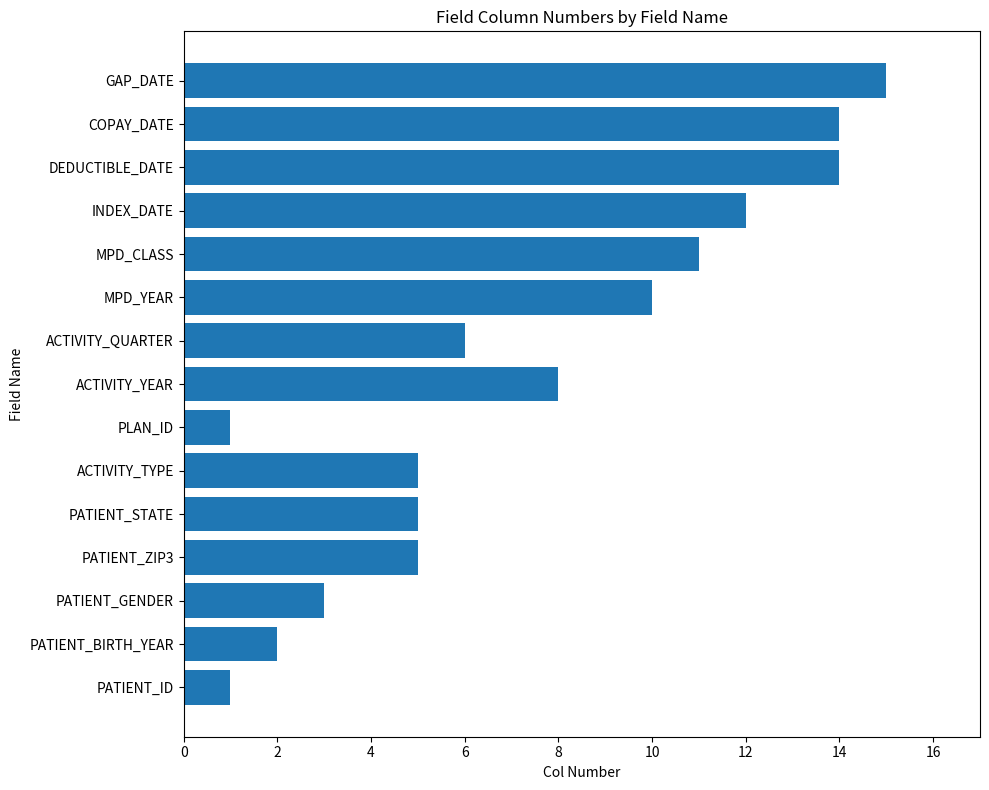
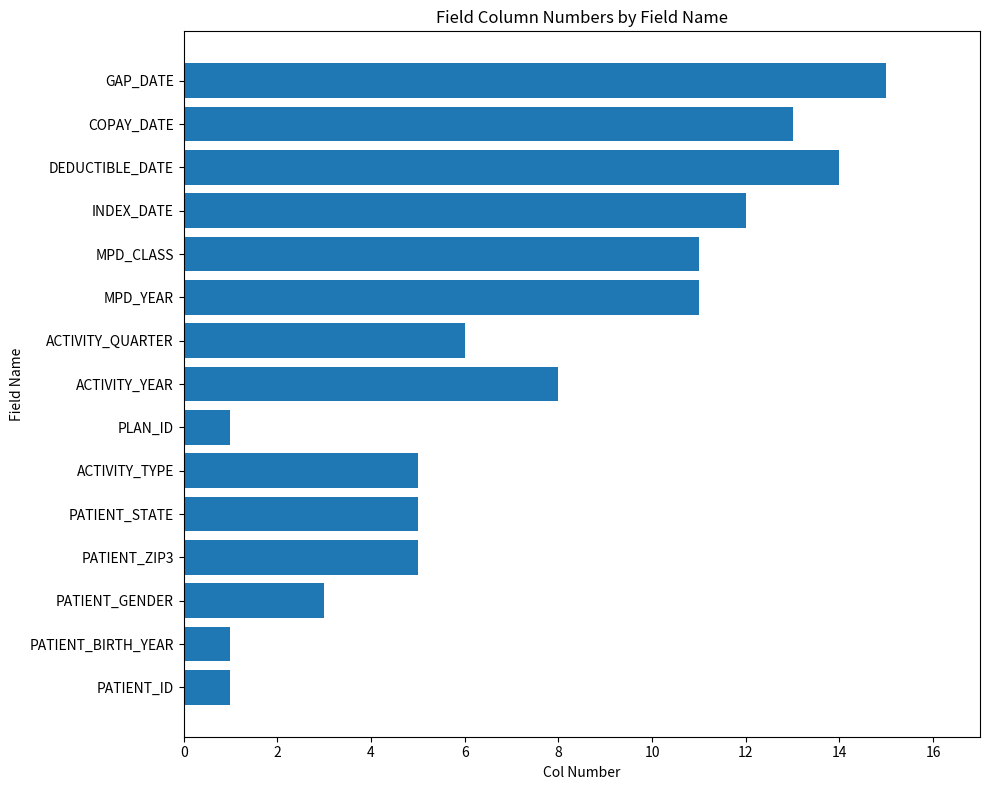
  {
    "GAP_DATE": 15,
-   "COPAY_DATE": 14,
+   "COPAY_DATE": 13,
    "DEDUCTIBLE_DATE": 14,
    "INDEX_DATE": 12,
    "MPD_CLASS": 11,
-   "MPD_YEAR": 10,
+   "MPD_YEAR": 11,
    "ACTIVITY_QUARTER": 6,
    "ACTIVITY_YEAR": 8,
    "PLAN_ID": 1,
    "ACTIVITY_TYPE": 5,
    "PATIENT_STATE": 5,
    "PATIENT_ZIP3": 5,
    "PATIENT_GENDER": 3,
-   "PATIENT_BIRTH_YEAR": 2,
+   "PATIENT_BIRTH_YEAR": 1,
    "PATIENT_ID": 1
  }
